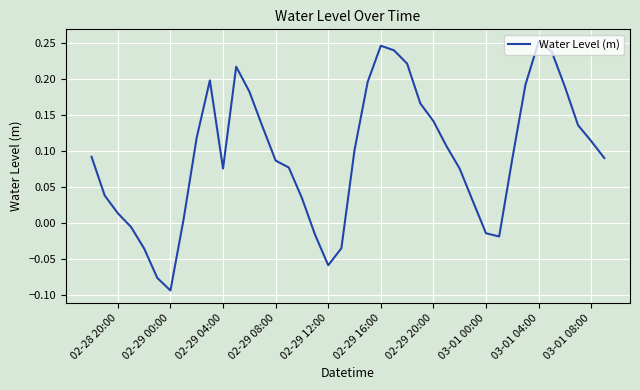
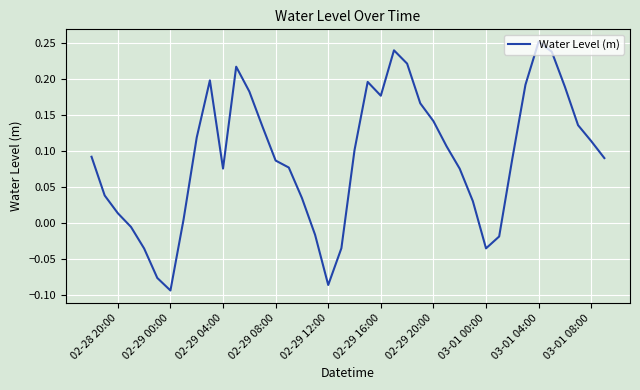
  {
    "02-28 20:00": 0.01,
    "02-29 00:00": -0.09,
    "02-29 04:00": 0.08,
    "02-29 08:00": 0.09,
-   "02-29 12:00": -0.06,
-   "02-29 16:00": 0.25,
+   "02-29 12:00": -0.09,
+   "02-29 16:00": 0.18,
    "02-29 20:00": 0.14,
-   "03-01 00:00": -0.01,
+   "03-01 00:00": -0.04,
    "03-01 08:00": 0.11
  }
